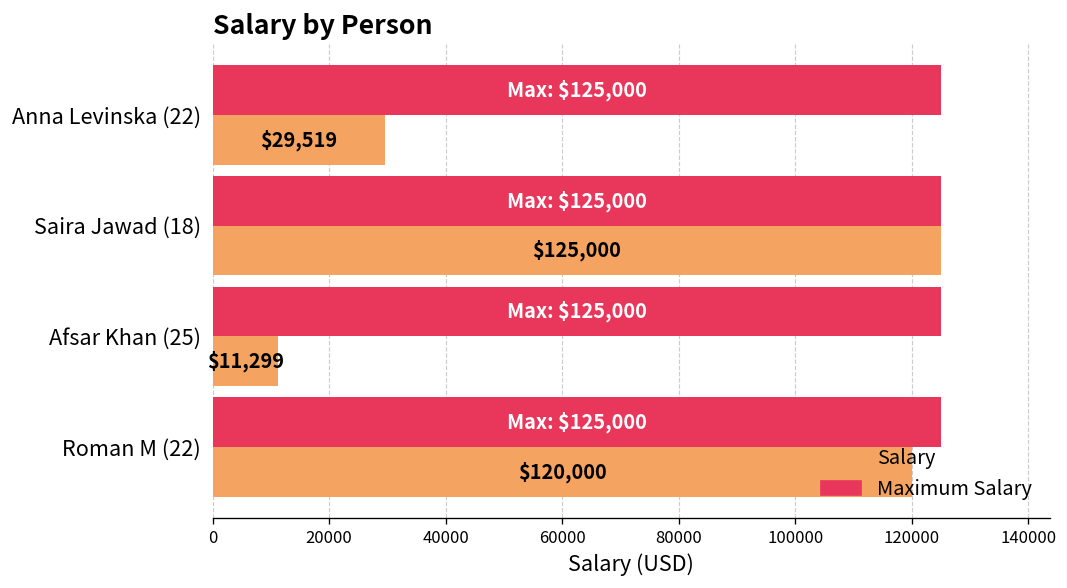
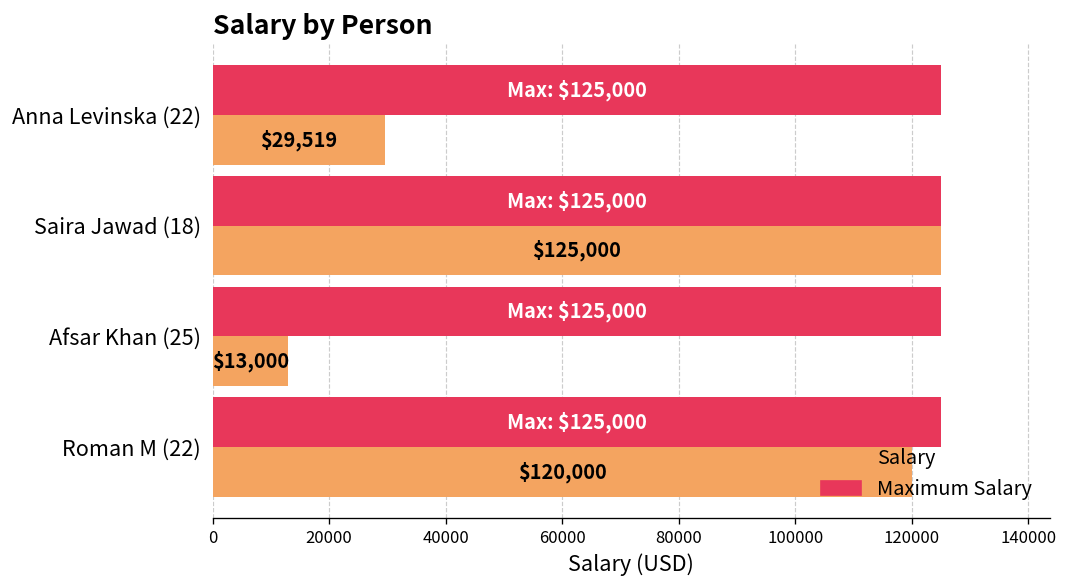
  {
    "Maximum Salary": {
      "Anna Levinska (22)": "$125,000",
      "Saira Jawad (18)": "$125,000",
      "Afsar Khan (25)": "$125,000",
      "Roman M (22)": "$125,000"
    },
    "Salary": {
      "Anna Levinska (22)": "$29,519",
      "Saira Jawad (18)": "$125,000",
-     "Afsar Khan (25)": "$11,299",
+     "Afsar Khan (25)": "$13,000",
      "Roman M (22)": "$120,000"
    }
  }
